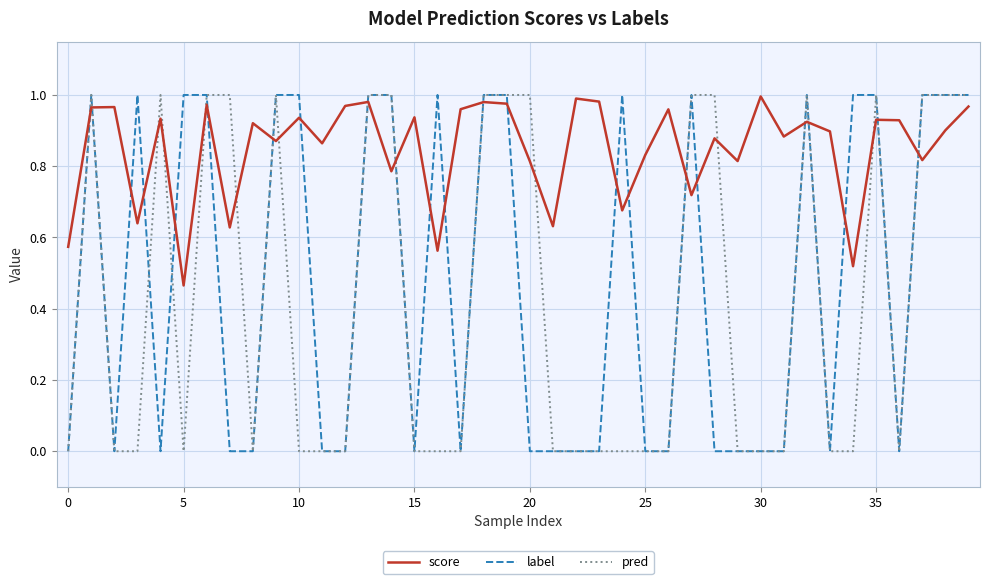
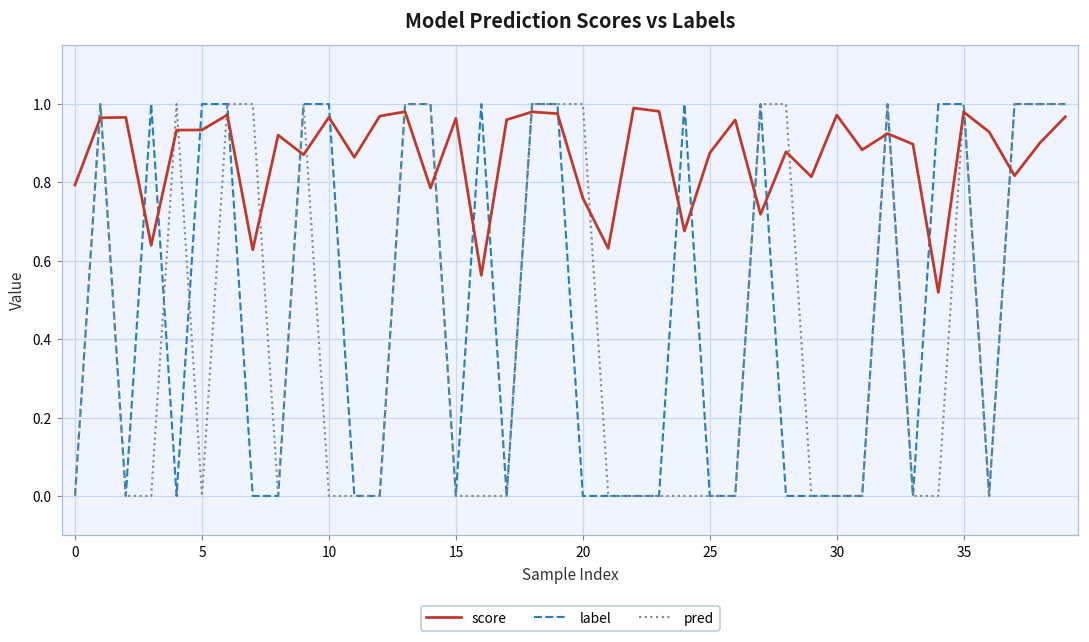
  {
    "score": {
-     "0": 0.57,
-     "5": 0.47,
-     "10": 0.94,
-     "15": 0.94,
-     "20": 0.81,
-     "25": 0.83,
-     "30": 1.00,
-     "35": 0.93
+     "0": 0.79,
+     "5": 0.93,
+     "10": 0.97,
+     "15": 0.96,
+     "20": 0.76,
+     "25": 0.88,
+     "30": 0.97,
+     "35": 0.98
    },
    "label": {
      "5": 1.00,
      "10": 1.00,
      "20": 0.00
    },
    "pred": {
      "5": 0.00,
      "10": 0.00,
      "20": 1.00
    }
  }
